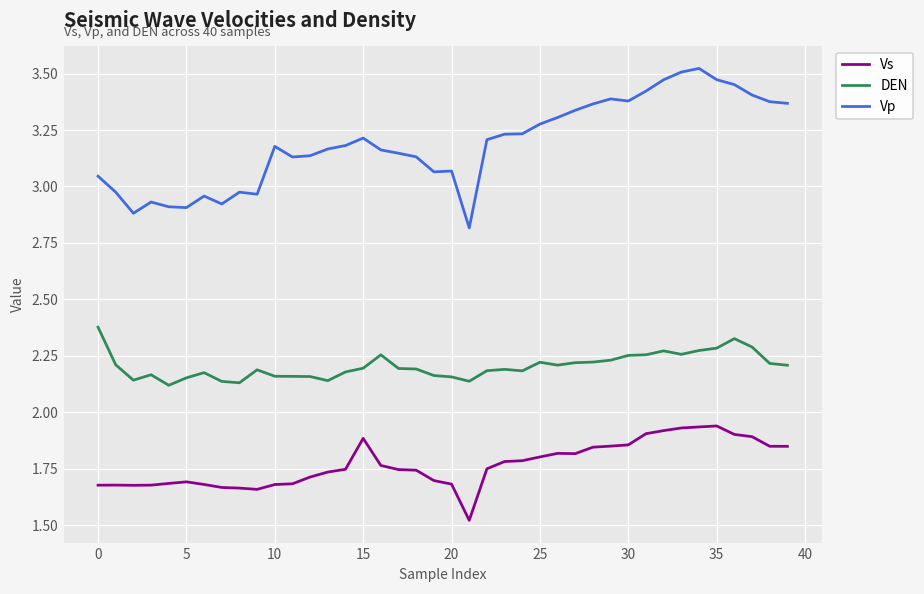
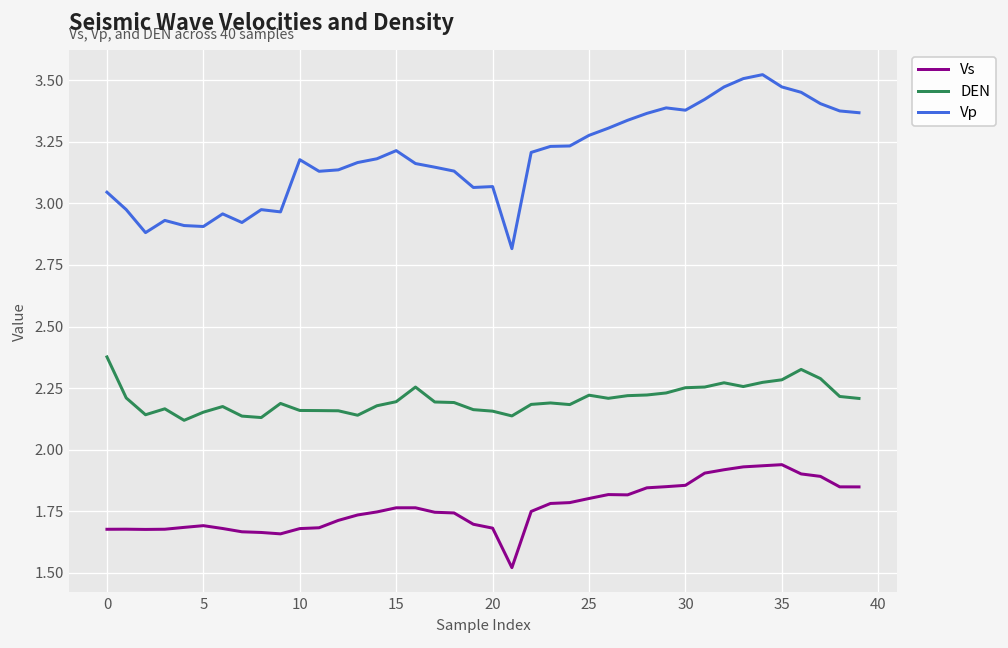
  {
    "Vs": {
      "0": 1.68,
      "5": 1.69,
      "10": 1.68,
-     "15": 1.88,
+     "15": 1.76,
      "20": 1.68,
      "25": 1.80,
      "30": 1.86,
      "35": 1.94
    },
    "DEN": {
      "0": 2.38,
      "5": 2.15,
      "10": 2.16,
      "15": 2.19,
      "20": 2.16,
      "25": 2.22,
      "30": 2.25,
      "35": 2.28
    },
    "Vp": {
      "0": 3.05,
      "5": 2.91,
      "10": 3.18,
      "15": 3.21,
      "20": 3.07,
      "25": 3.28,
      "30": 3.38,
      "35": 3.47
    }
  }
